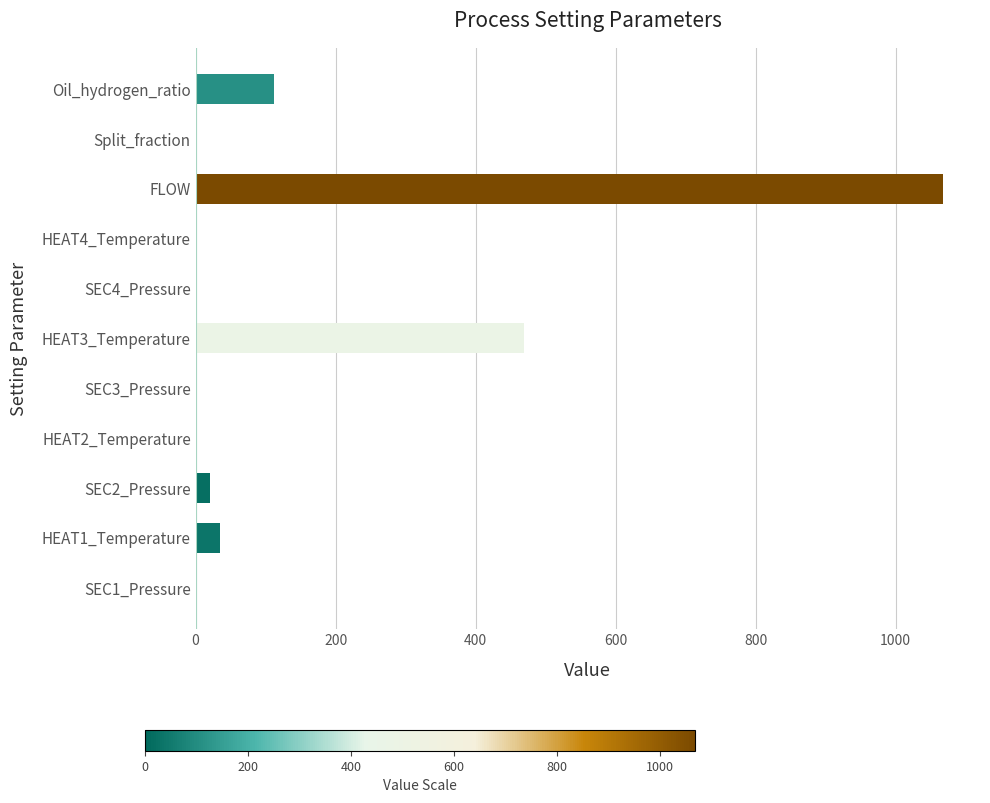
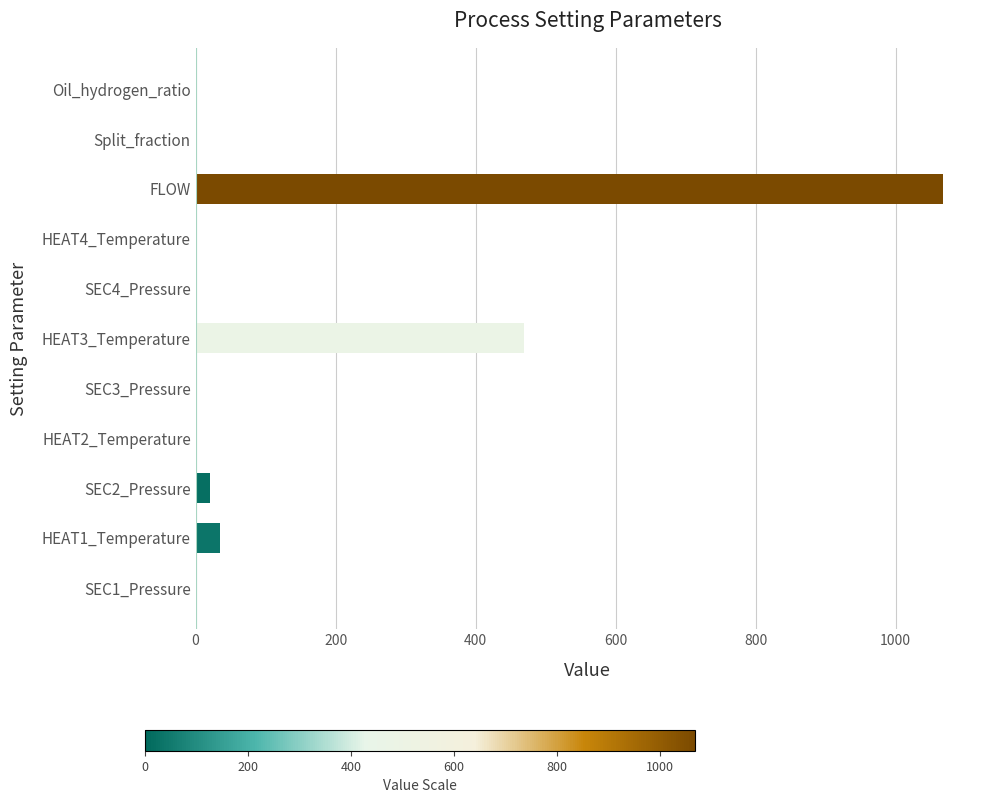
  {
-   "Oil_hydrogen_ratio": 110,
+   "Oil_hydrogen_ratio": 0,
    "FLOW": 1070,
    "SEC4_Pressure": 0,
    "HEAT3_Temperature": 470,
    "SEC3_Pressure": 0,
    "SEC2_Pressure": 20,
    "HEAT1_Temperature": 40,
    "SEC1_Pressure": 0
  }
